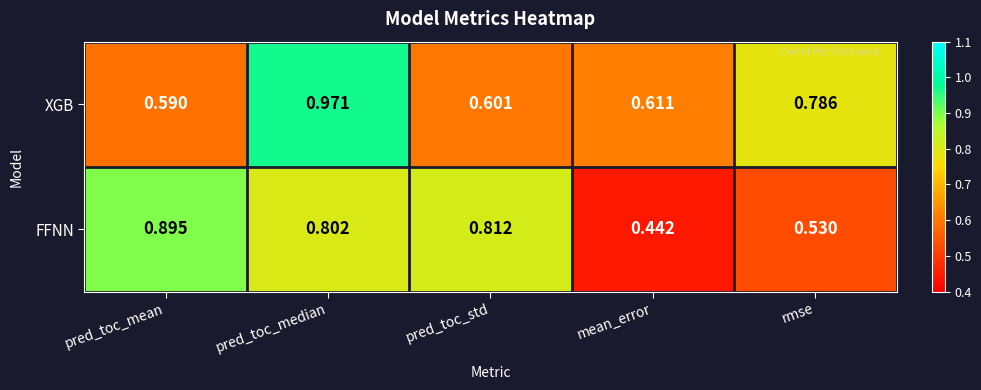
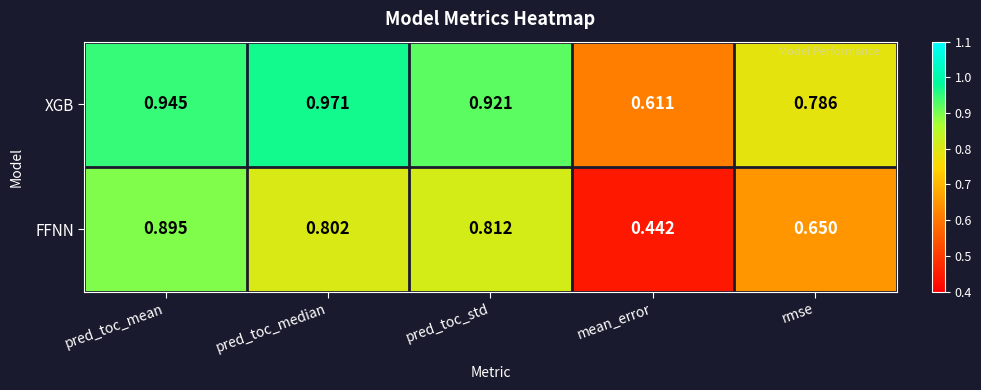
  {
    "XGB": {
-     "pred_toc_mean": 0.590,
+     "pred_toc_mean": 0.945,
      "pred_toc_median": 0.971,
-     "pred_toc_std": 0.601,
+     "pred_toc_std": 0.921,
      "mean_error": 0.611
    },
    "FFNN": {
      "pred_toc_mean": 0.895,
      "pred_toc_median": 0.802,
      "pred_toc_std": 0.812,
      "mean_error": 0.442,
-     "rmse": 0.530
+     "rmse": 0.650
    }
  }
